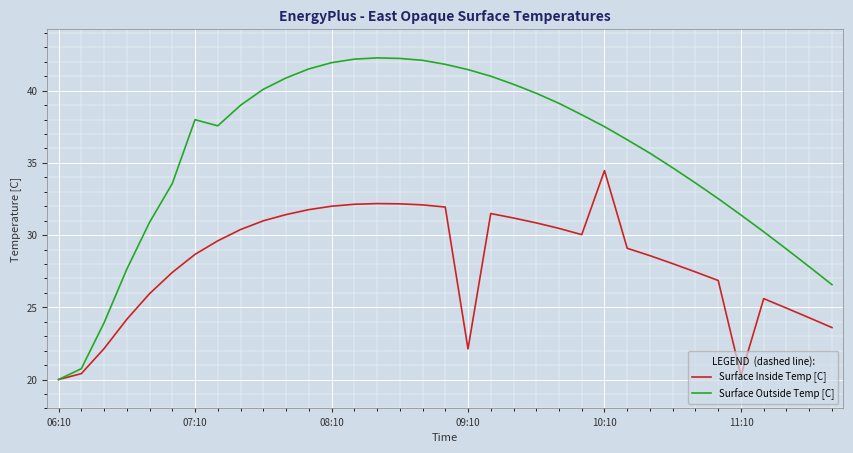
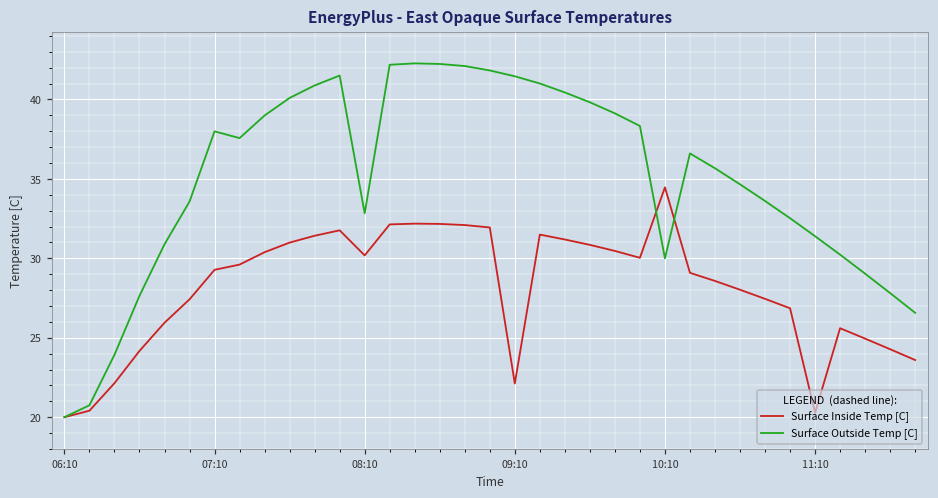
  {
    "Surface Inside Temp [C]": {
-     "07:10": 28.7,
-     "08:10": 32.0,
+     "07:10": 29.3,
+     "08:10": 30.2,
      "09:10": 22.1,
      "10:10": 34.5
    },
    "Surface Outside Temp [C]": {
      "07:10": 38.0,
-     "08:10": 41.9,
+     "08:10": 32.8,
      "09:10": 41.5,
-     "10:10": 37.5,
+     "10:10": 30.0,
      "11:10": 31.4
    }
  }
